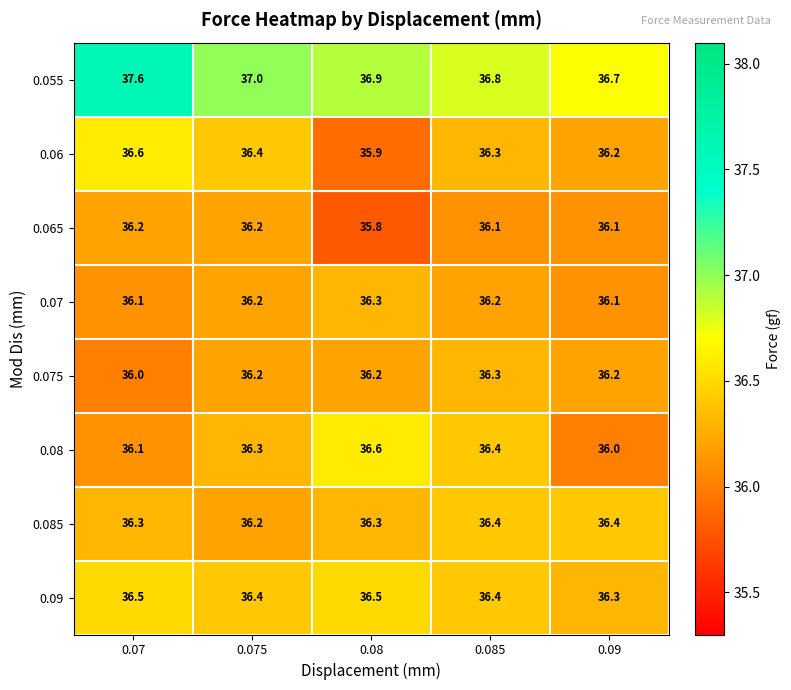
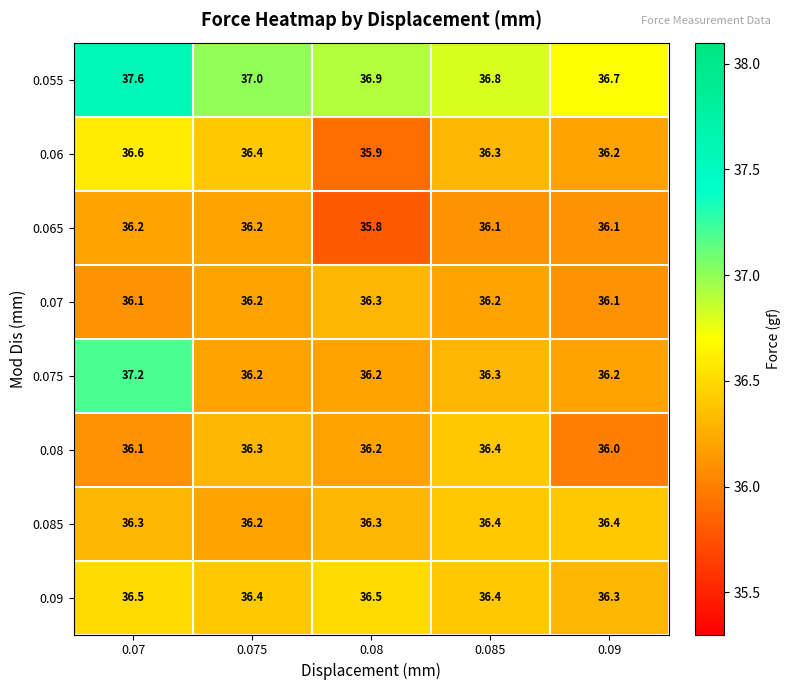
  {
    "0.055": {
      "0.07": 37.6,
      "0.075": 37.0,
      "0.08": 36.9,
      "0.085": 36.8,
      "0.09": 36.7
    },
    "0.06": {
      "0.07": 36.6,
      "0.075": 36.4,
      "0.08": 35.9,
      "0.085": 36.3,
      "0.09": 36.2
    },
    "0.065": {
      "0.07": 36.2,
      "0.075": 36.2,
      "0.08": 35.8,
      "0.085": 36.1,
      "0.09": 36.1
    },
    "0.07": {
      "0.07": 36.1,
      "0.075": 36.2,
      "0.08": 36.3,
      "0.085": 36.2,
      "0.09": 36.1
    },
    "0.075": {
-     "0.07": 36.0,
+     "0.07": 37.2,
      "0.075": 36.2,
      "0.08": 36.2,
      "0.085": 36.3,
      "0.09": 36.2
    },
    "0.08": {
      "0.07": 36.1,
      "0.075": 36.3,
-     "0.08": 36.6,
+     "0.08": 36.2,
      "0.085": 36.4,
      "0.09": 36.0
    },
    "0.085": {
      "0.07": 36.3,
      "0.075": 36.2,
      "0.08": 36.3,
      "0.085": 36.4,
      "0.09": 36.4
    },
    "0.09": {
      "0.07": 36.5,
      "0.075": 36.4,
      "0.08": 36.5,
      "0.085": 36.4,
      "0.09": 36.3
    }
  }
